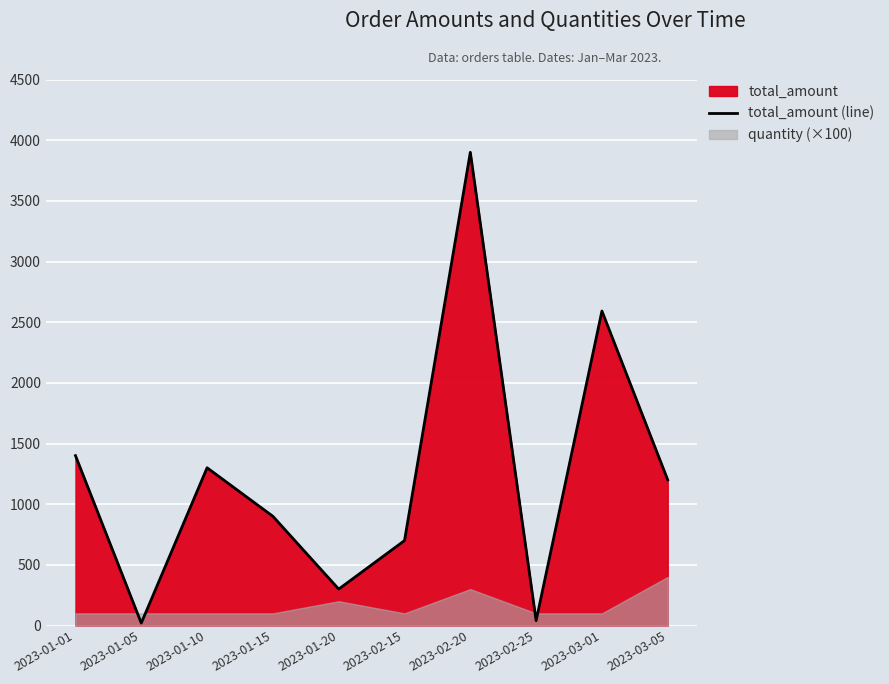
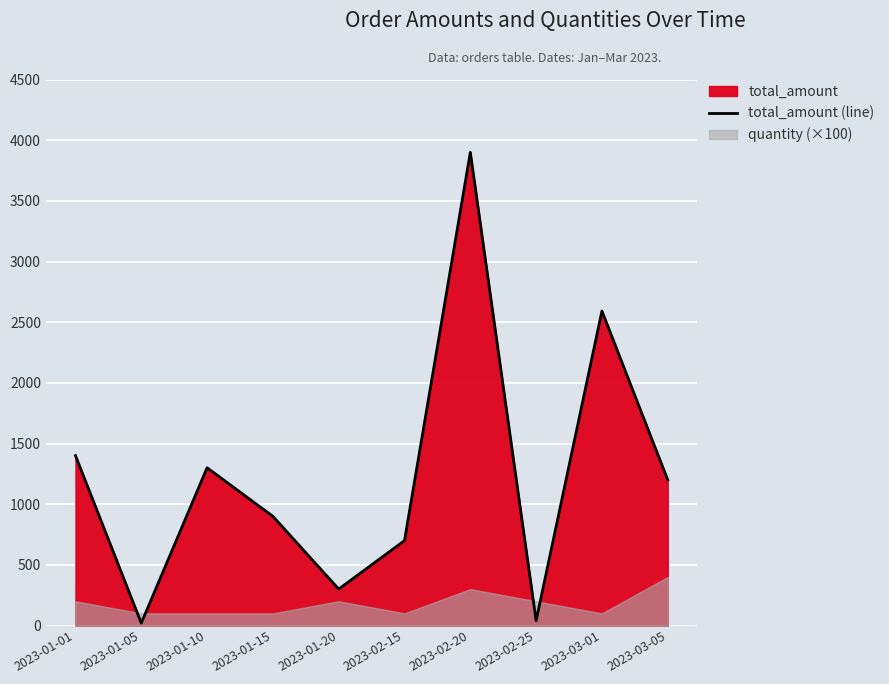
  {
    "total_amount": {
      "2023-01-01": 1400,
      "2023-01-05": 20,
      "2023-01-10": 1300,
      "2023-01-15": 900,
      "2023-01-20": 300,
      "2023-02-15": 700,
      "2023-02-20": 3900,
      "2023-02-25": 40,
      "2023-03-01": 2590,
      "2023-03-05": 1200
    },
    "quantity (×100)": {
-     "2023-01-01": 100,
+     "2023-01-01": 200,
      "2023-01-05": 100,
      "2023-01-10": 100,
      "2023-01-15": 100,
      "2023-01-20": 200,
      "2023-02-15": 100,
      "2023-02-20": 300,
-     "2023-02-25": 100,
+     "2023-02-25": 200,
      "2023-03-01": 100,
      "2023-03-05": 400
    }
  }
